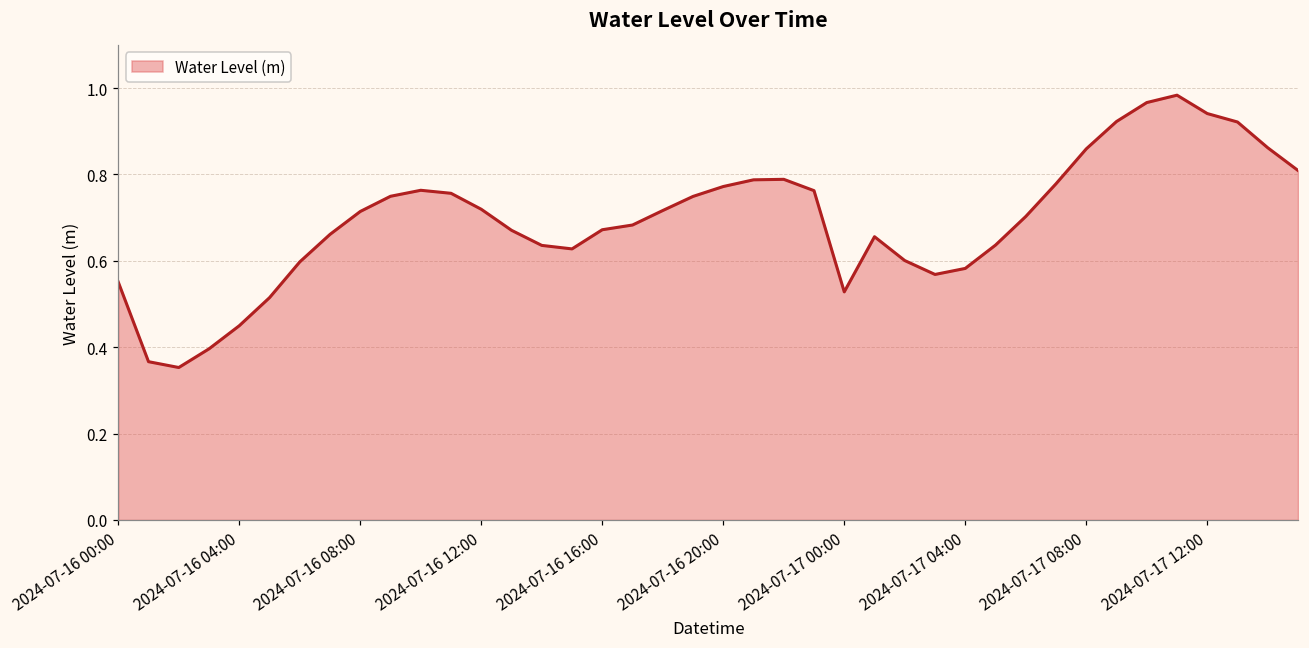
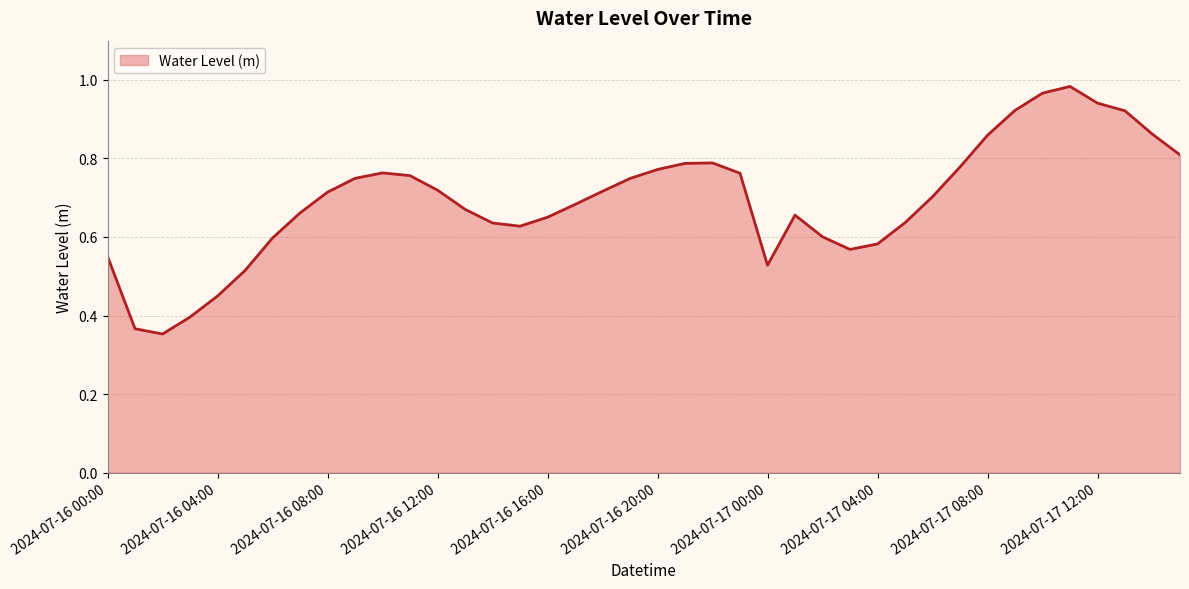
  {
    "2024-07-16 00:00": 0.55,
    "2024-07-16 04:00": 0.45,
    "2024-07-16 08:00": 0.71,
    "2024-07-16 12:00": 0.72,
-   "2024-07-16 16:00": 0.67,
+   "2024-07-16 16:00": 0.65,
    "2024-07-16 20:00": 0.77,
    "2024-07-17 00:00": 0.53,
    "2024-07-17 04:00": 0.58,
    "2024-07-17 08:00": 0.86,
    "2024-07-17 12:00": 0.94
  }
